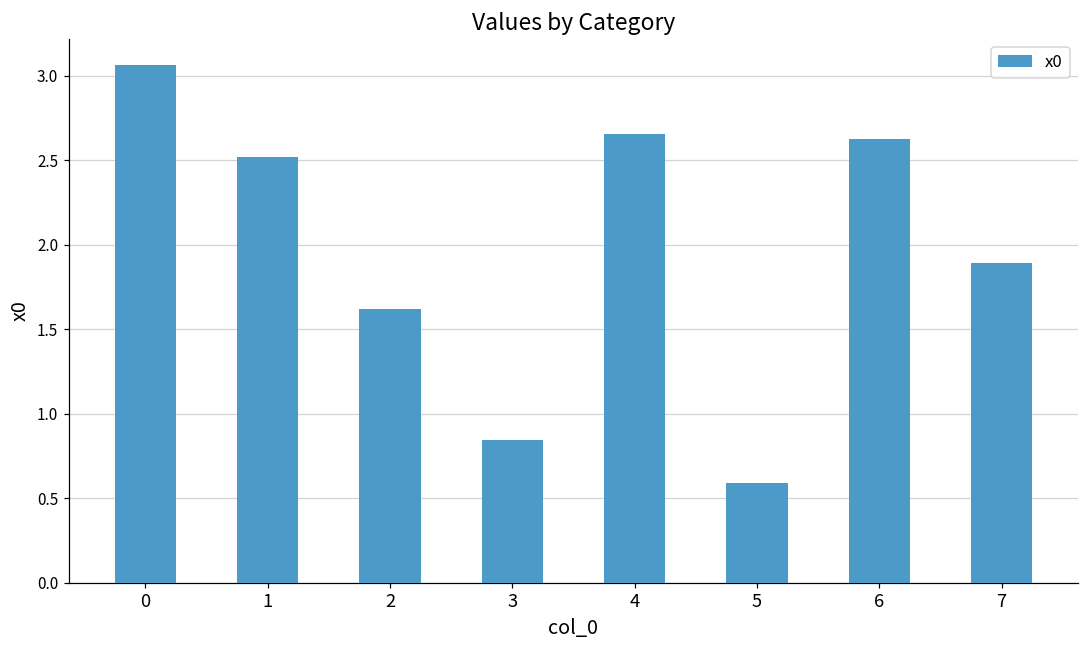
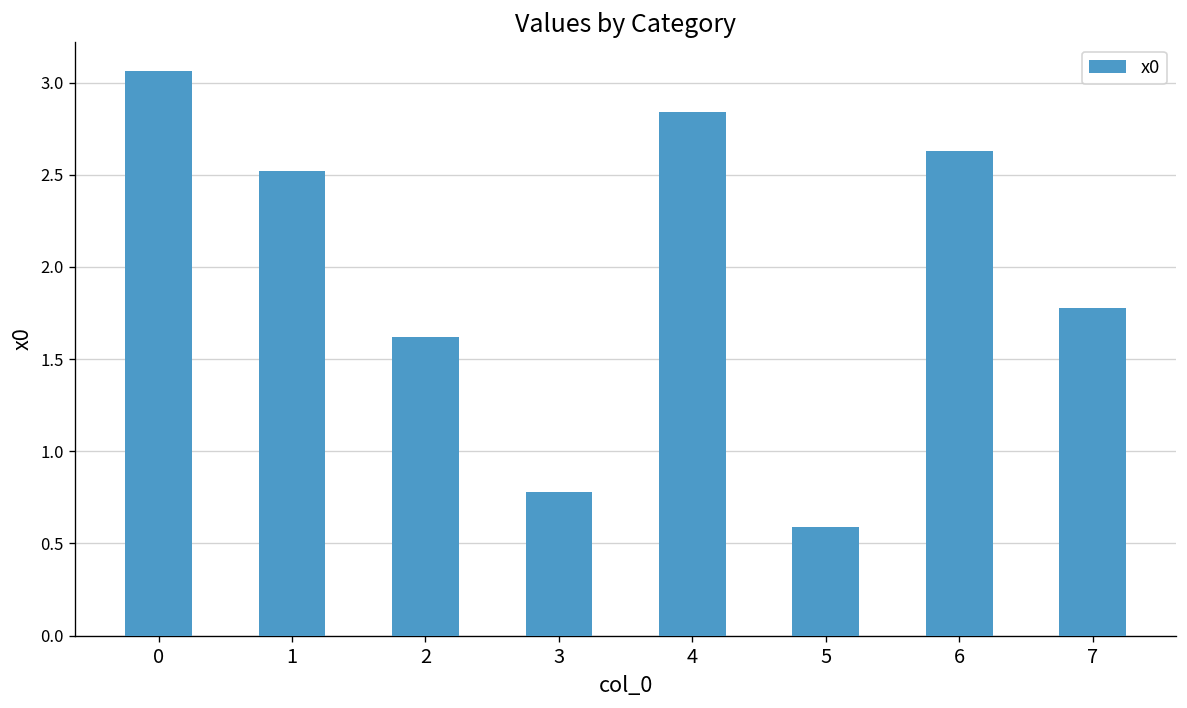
  {
    "0": 3.06,
    "1": 2.52,
    "2": 1.62,
-   "3": 0.84,
-   "4": 2.65,
+   "3": 0.78,
+   "4": 2.84,
    "5": 0.59,
    "6": 2.63,
-   "7": 1.89
+   "7": 1.78
  }
